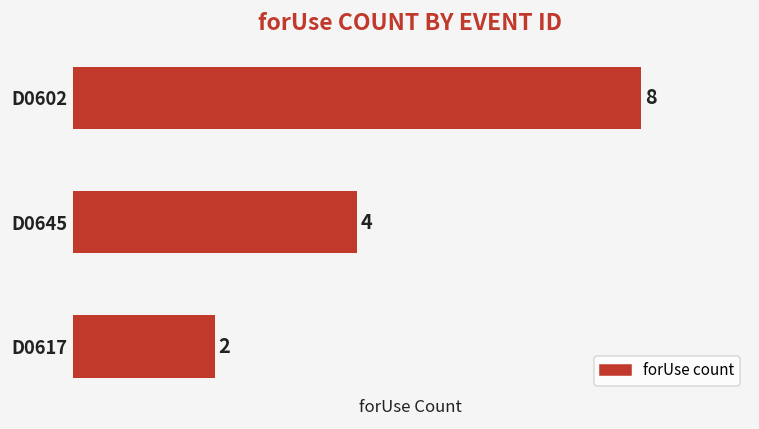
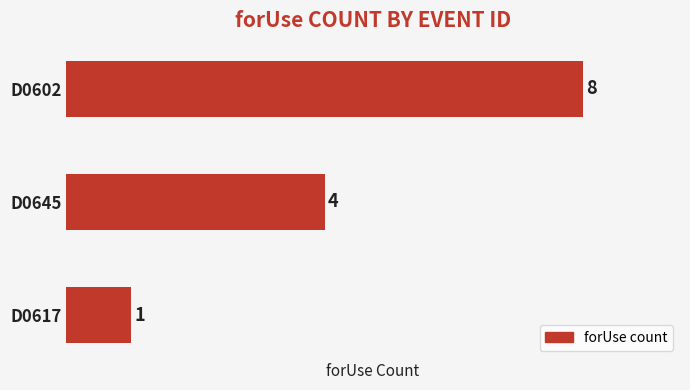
  {
    "D0602": 8,
    "D0645": 4,
-   "D0617": 2
+   "D0617": 1
  }
